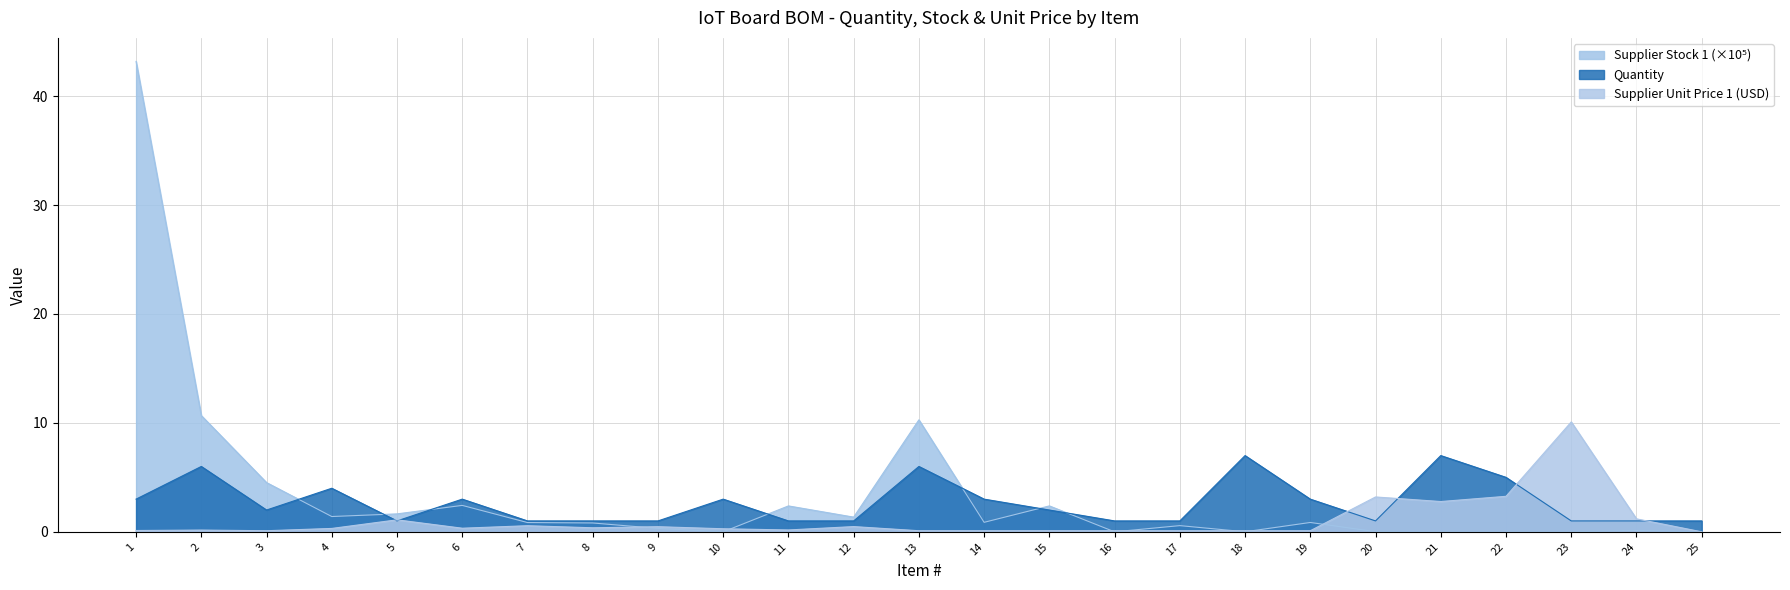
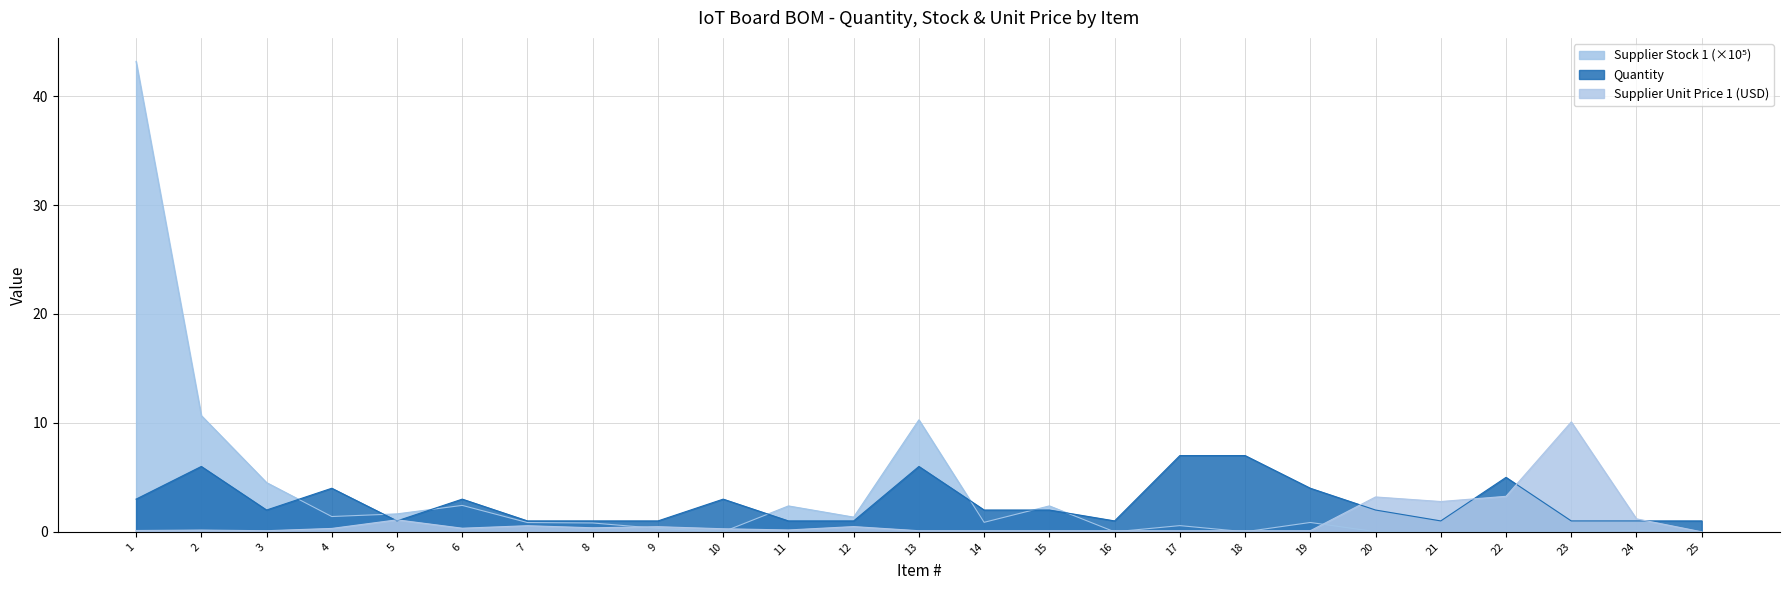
  {
    "Quantity": {
      "1": 3,
      "2": 6,
      "3": 2,
      "4": 4,
      "6": 3,
      "9": 1,
      "10": 3,
      "11": 1,
      "12": 1,
      "13": 6,
-     "14": 3,
+     "14": 2,
      "15": 2,
      "16": 1,
-     "17": 1,
+     "17": 7,
      "18": 7,
-     "19": 3,
-     "20": 1,
-     "21": 7,
+     "19": 4,
+     "20": 2,
+     "21": 1,
      "22": 5,
      "23": 1,
      "25": 1
    }
  }
